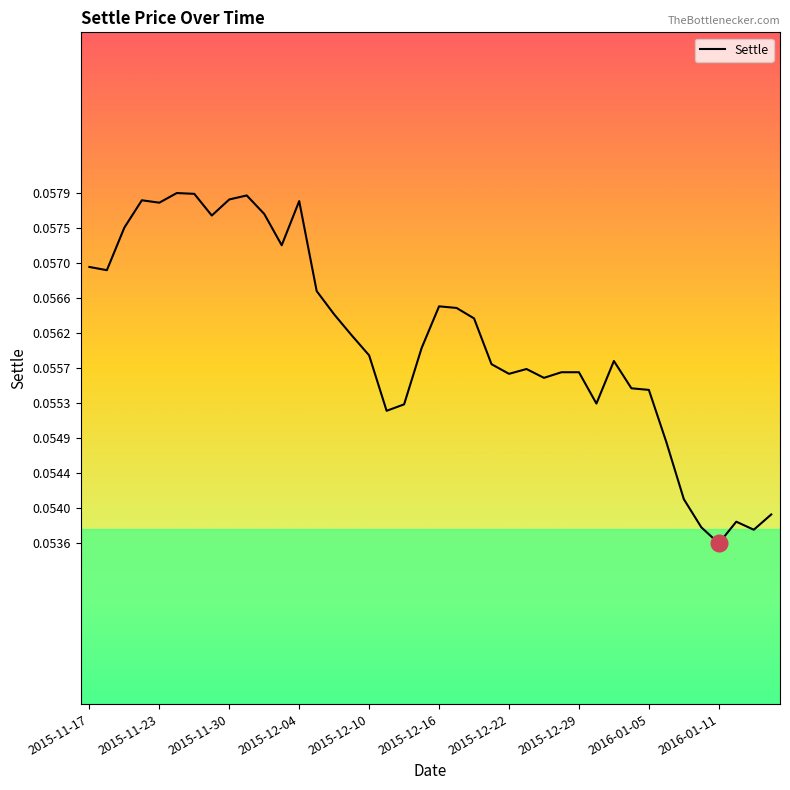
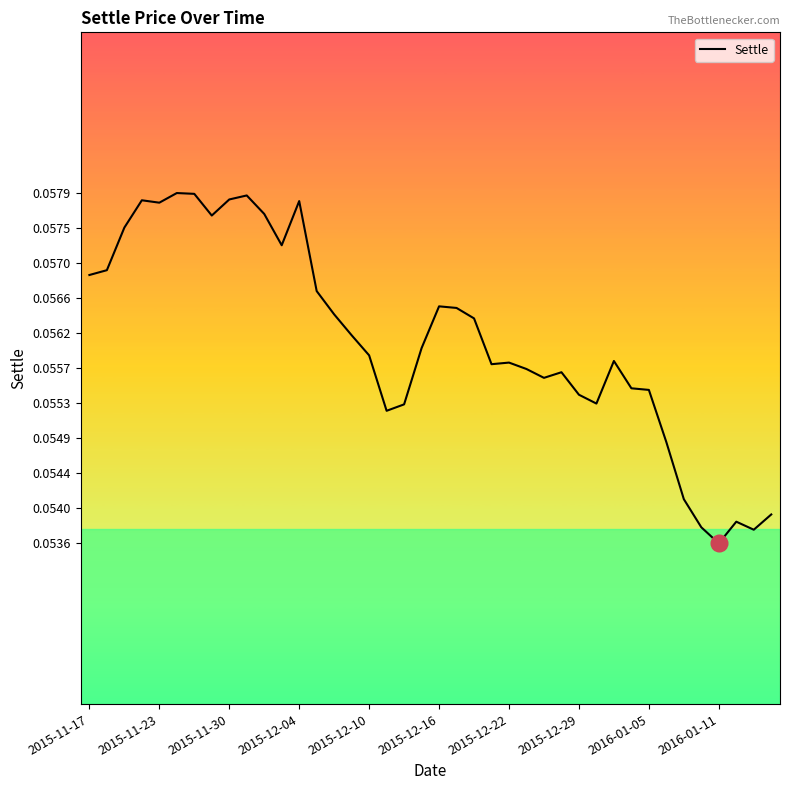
  {
    "Settle": {
-     "2015-11-17": 0.0570,
+     "2015-11-17": 0.0569,
      "2015-11-23": 0.0578,
      "2015-11-30": 0.0578,
      "2015-12-04": 0.0578,
      "2015-12-10": 0.0559,
      "2015-12-16": 0.0565,
-     "2015-12-22": 0.0557,
-     "2015-12-29": 0.0557,
+     "2015-12-22": 0.0558,
+     "2015-12-29": 0.0554,
      "2016-01-05": 0.0555
    }
  }
